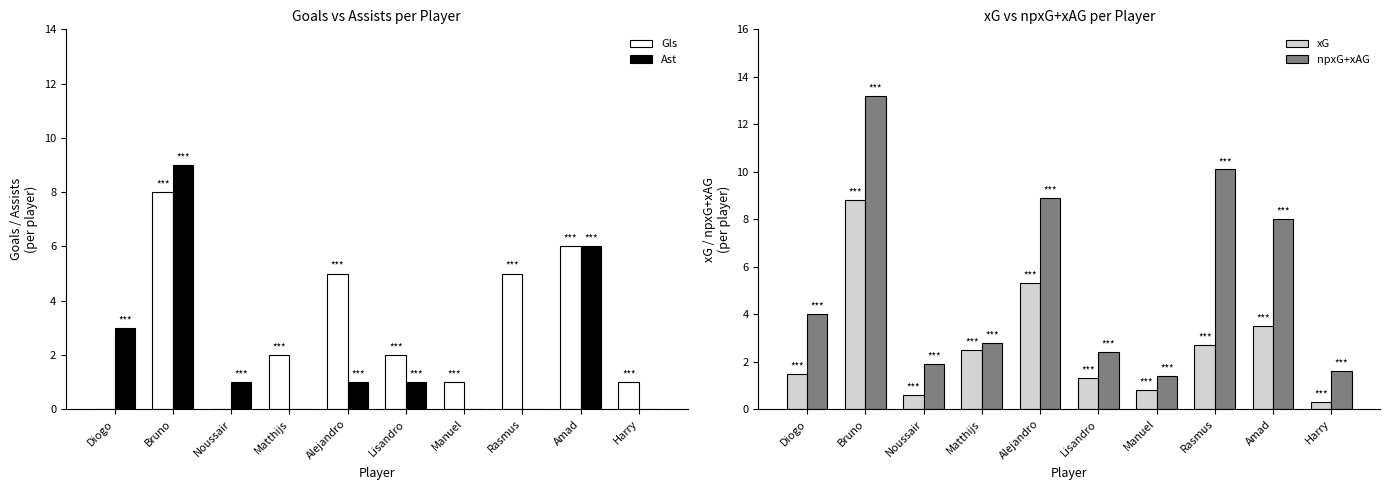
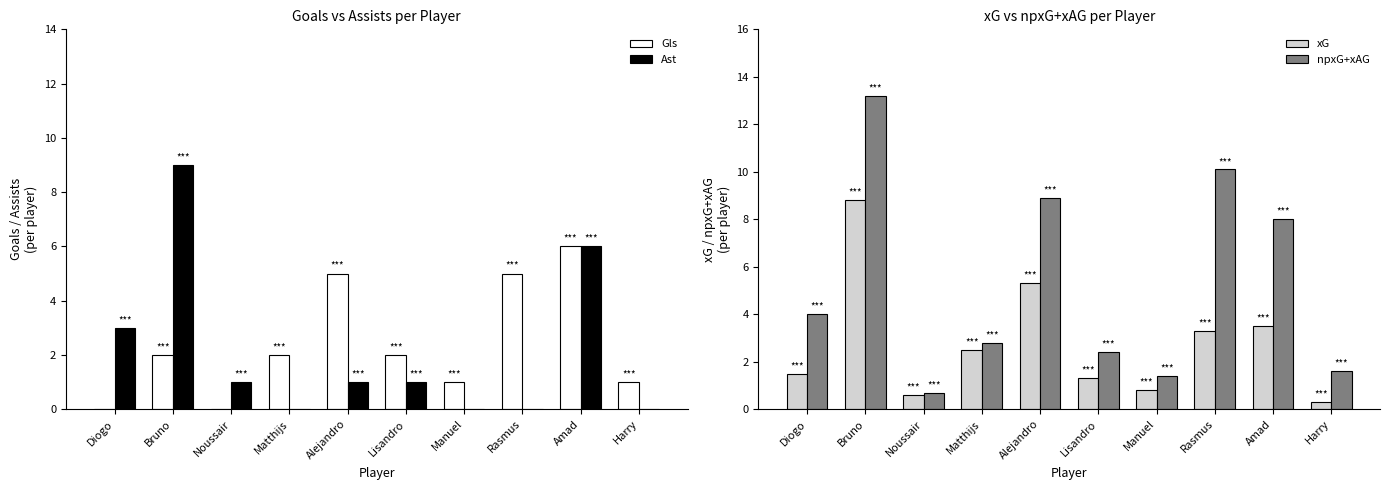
  {
    "Goals vs Assists per Player": {
      "Gls": {
        "Diogo": 0,
-       "Bruno": 8,
+       "Bruno": 2,
        "Noussair": 0,
        "Matthijs": 2,
        "Alejandro": 5,
        "Lisandro": 2,
        "Manuel": 1,
        "Rasmus": 5,
        "Amad": 6,
        "Harry": 1
      },
      "Ast": {
        "Diogo": 3,
        "Bruno": 9,
        "Noussair": 1,
        "Matthijs": 0,
        "Alejandro": 1,
        "Lisandro": 1,
        "Manuel": 0,
        "Rasmus": 0,
        "Amad": 6,
        "Harry": 0
      }
    },
    "xG vs npxG+xAG per Player": {
      "xG": {
        "Diogo": 1.5,
        "Bruno": 8.8,
        "Noussair": 0.6,
        "Matthijs": 2.5,
        "Alejandro": 5.3,
        "Lisandro": 1.3,
        "Manuel": 0.8,
-       "Rasmus": 2.7,
+       "Rasmus": 3.3,
        "Amad": 3.5,
        "Harry": 0.3
      },
      "npxG+xAG": {
        "Diogo": 4.0,
        "Bruno": 13.2,
-       "Noussair": 1.9,
+       "Noussair": 0.7,
        "Matthijs": 2.8,
        "Alejandro": 8.9,
        "Lisandro": 2.4,
        "Manuel": 1.4,
        "Rasmus": 10.1,
        "Amad": 8.0,
        "Harry": 1.6
      }
    }
  }
